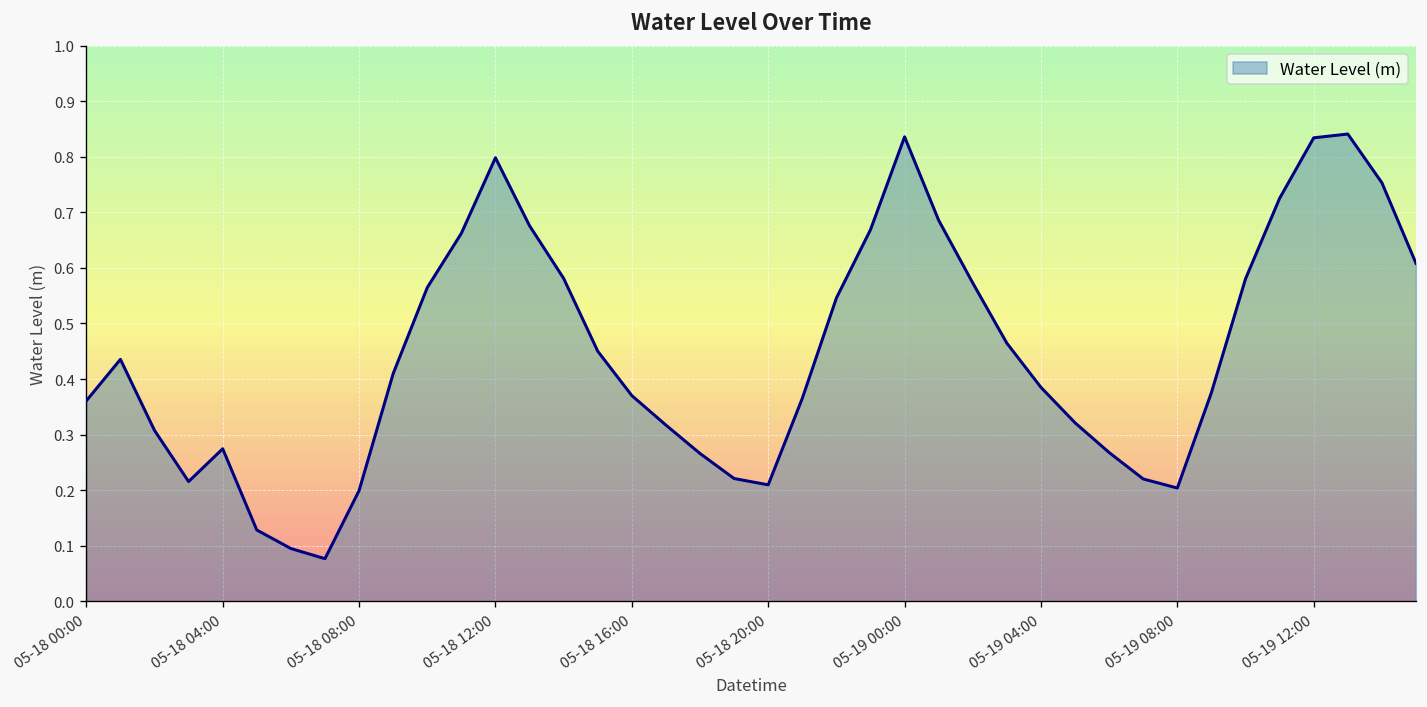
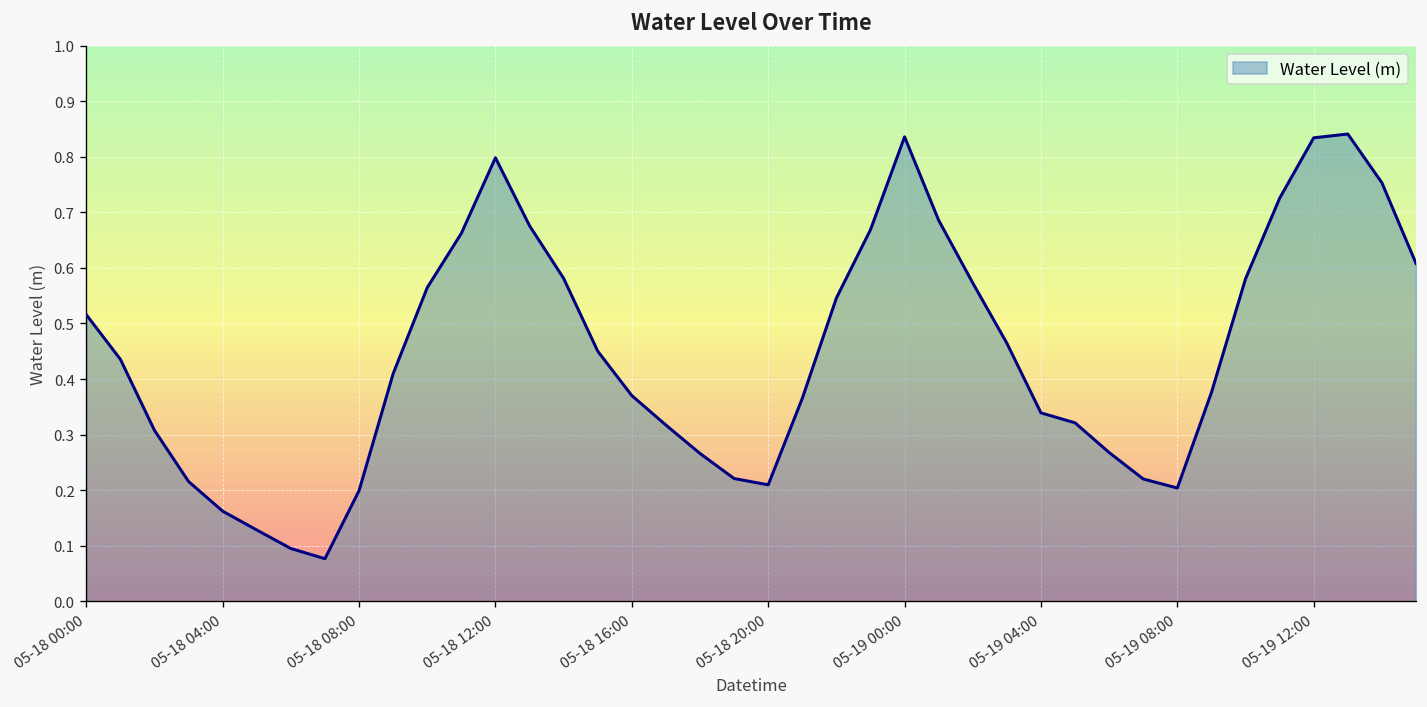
  {
-   "05-18 00:00": 0.36,
-   "05-18 04:00": 0.27,
+   "05-18 00:00": 0.52,
+   "05-18 04:00": 0.16,
    "05-18 08:00": 0.20,
    "05-18 12:00": 0.80,
    "05-18 16:00": 0.37,
    "05-18 20:00": 0.21,
    "05-19 00:00": 0.84,
-   "05-19 04:00": 0.39,
+   "05-19 04:00": 0.34,
    "05-19 08:00": 0.20,
    "05-19 12:00": 0.83
  }
